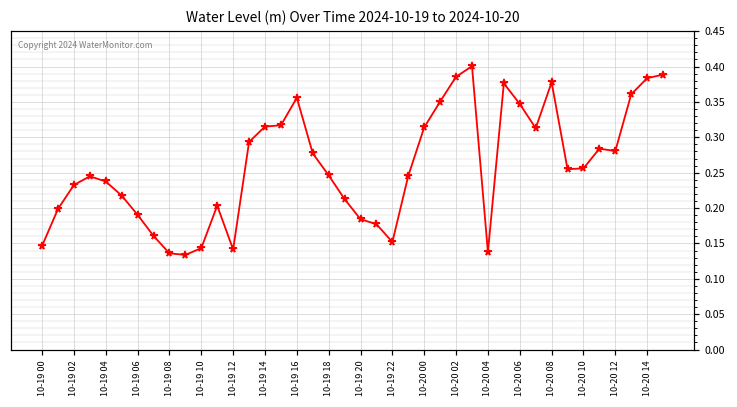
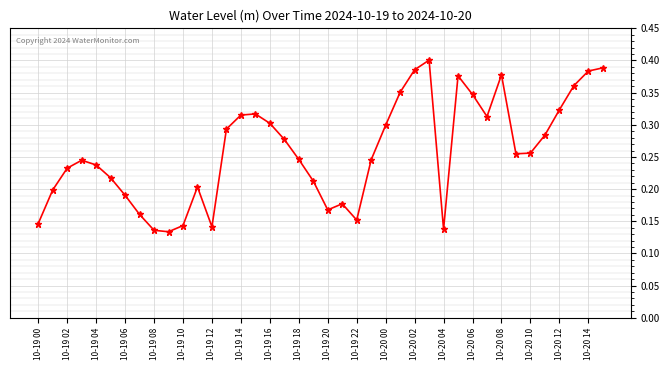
  {
    "10-19 00": 0.15,
    "10-19 02": 0.23,
    "10-19 04": 0.24,
    "10-19 06": 0.19,
    "10-19 08": 0.14,
    "10-19 10": 0.14,
    "10-19 12": 0.14,
    "10-19 14": 0.32,
-   "10-19 16": 0.36,
+   "10-19 16": 0.30,
    "10-19 18": 0.25,
-   "10-19 20": 0.18,
+   "10-19 20": 0.17,
    "10-19 22": 0.15,
-   "10-20 00": 0.31,
+   "10-20 00": 0.30,
    "10-20 02": 0.39,
    "10-20 04": 0.14,
    "10-20 06": 0.35,
    "10-20 08": 0.38,
    "10-20 10": 0.26,
-   "10-20 12": 0.28,
+   "10-20 12": 0.32,
    "10-20 14": 0.38
  }
